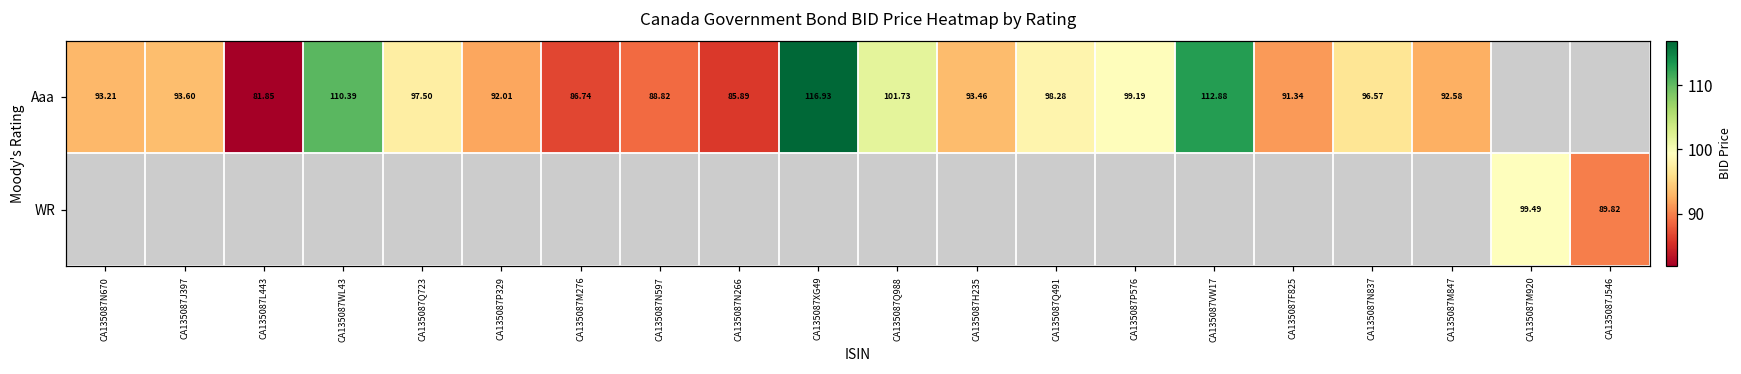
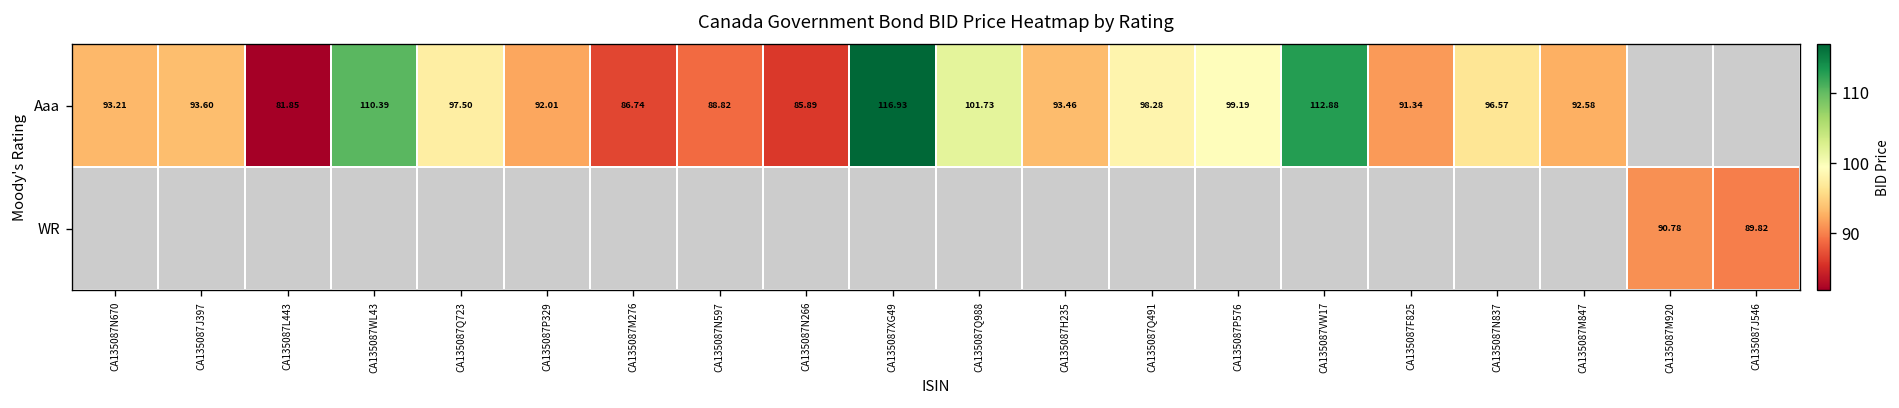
  {
    "Aaa": {
      "CA135087N670": 93.21,
      "CA135087J397": 93.60,
      "CA135087L443": 81.85,
      "CA135087WL43": 110.39,
      "CA135087Q723": 97.50,
      "CA135087P329": 92.01,
      "CA135087M276": 86.74,
      "CA135087N597": 88.82,
      "CA135087N266": 85.89,
      "CA135087XG49": 116.93,
      "CA135087Q988": 101.73,
      "CA135087H235": 93.46,
      "CA135087Q491": 98.28,
      "CA135087P576": 99.19,
      "CA135087VW17": 112.88,
      "CA135087F825": 91.34,
      "CA135087N837": 96.57,
      "CA135087M847": 92.58
    },
    "WR": {
-     "CA135087M920": 99.49,
+     "CA135087M920": 90.78,
      "CA135087J546": 89.82
    }
  }
